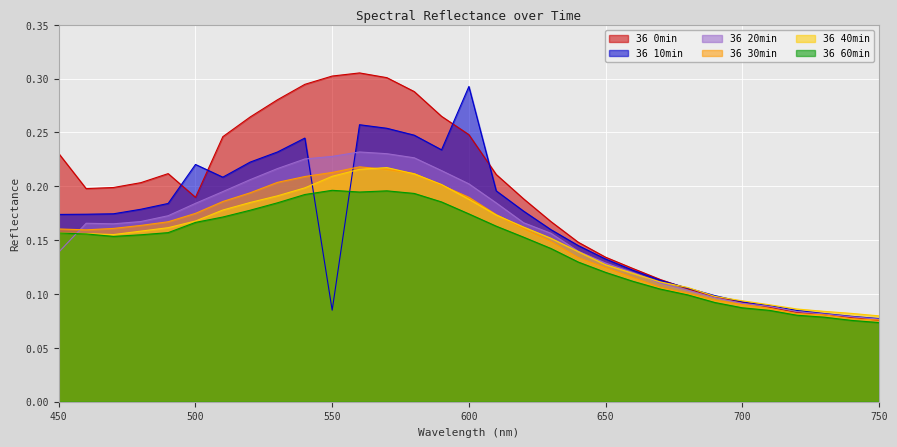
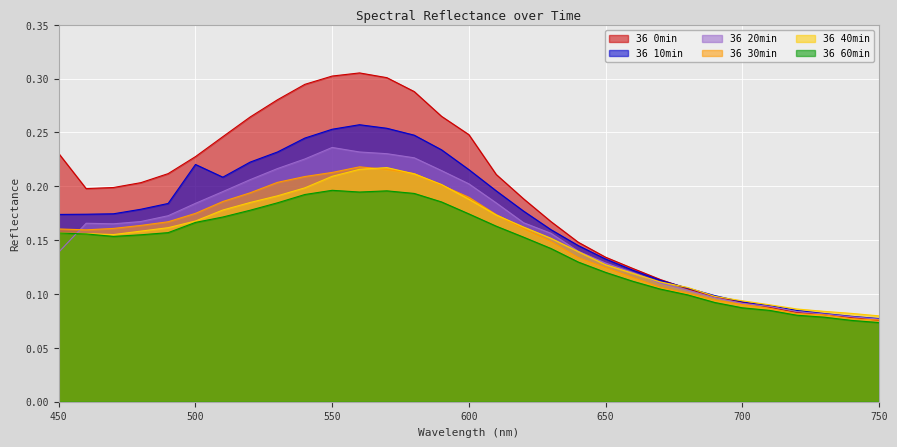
  {
    "36 0min": {
      "450": 0.230,
-     "500": 0.190,
+     "500": 0.228,
      "550": 0.302,
      "600": 0.248
    },
    "36 10min": {
      "450": 0.174,
      "500": 0.220,
-     "550": 0.085,
-     "600": 0.293
+     "550": 0.253,
+     "600": 0.216
    },
    "36 20min": {
      "450": 0.139,
      "500": 0.184,
-     "550": 0.228,
+     "550": 0.236,
      "600": 0.202
    },
    "36 60min": {
      "550": 0.196,
      "600": 0.174,
      "650": 0.120,
      "700": 0.087
    }
  }
